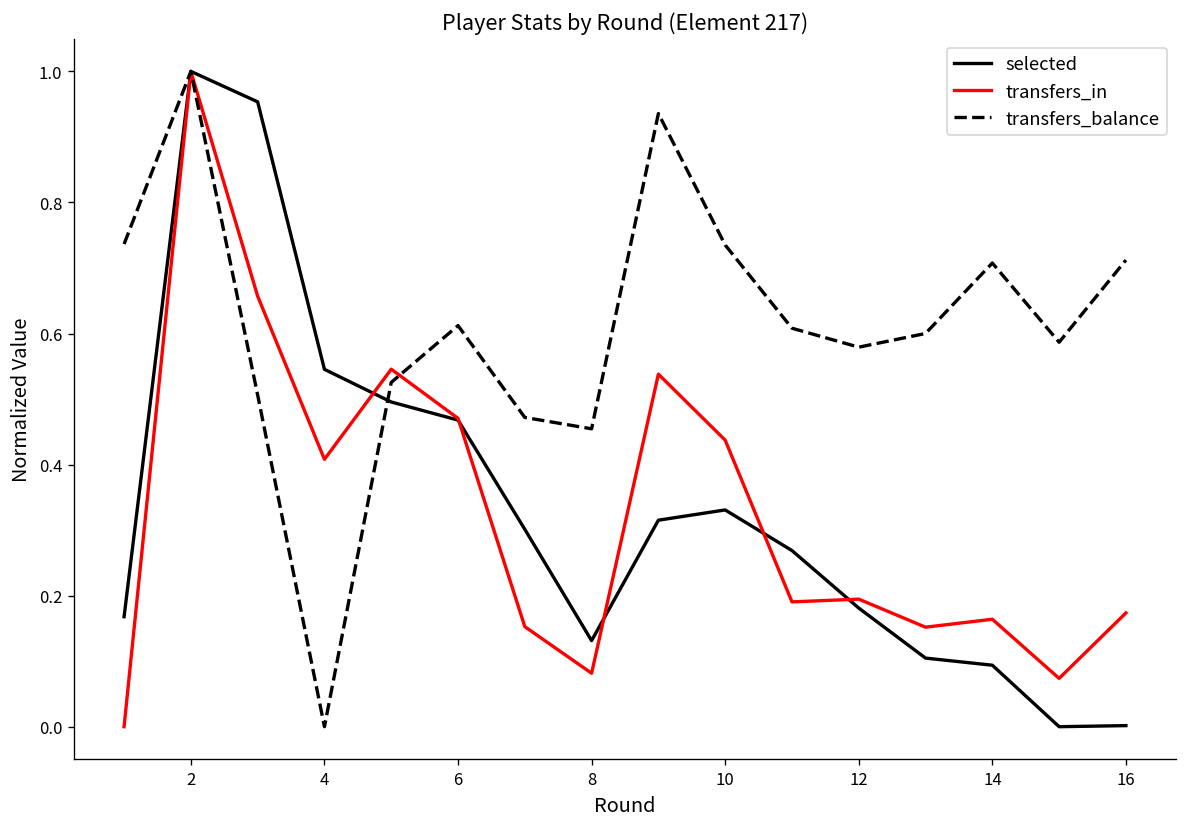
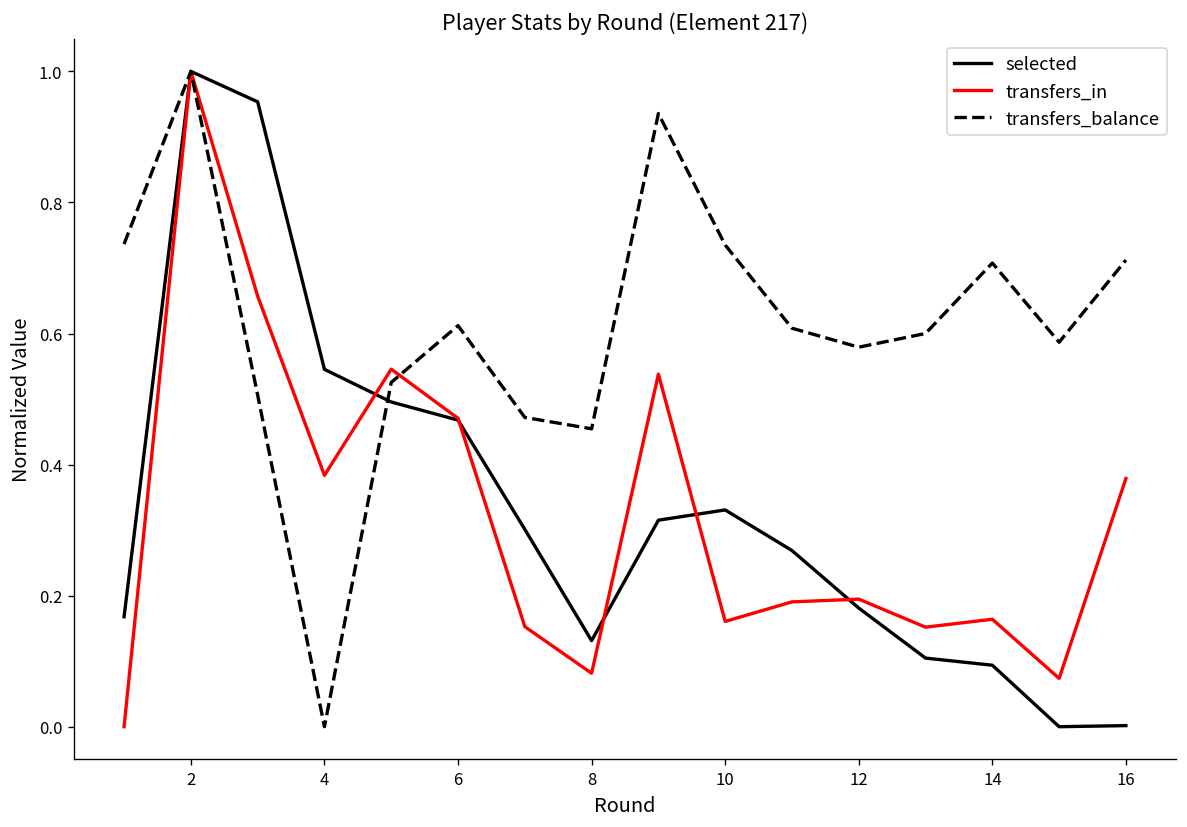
  {
    "transfers_in": {
-     "4": 0.41,
+     "4": 0.38,
      "8": 0.08,
-     "10": 0.44,
+     "10": 0.16,
      "12": 0.19,
      "14": 0.16,
-     "16": 0.17
+     "16": 0.38
    }
  }
